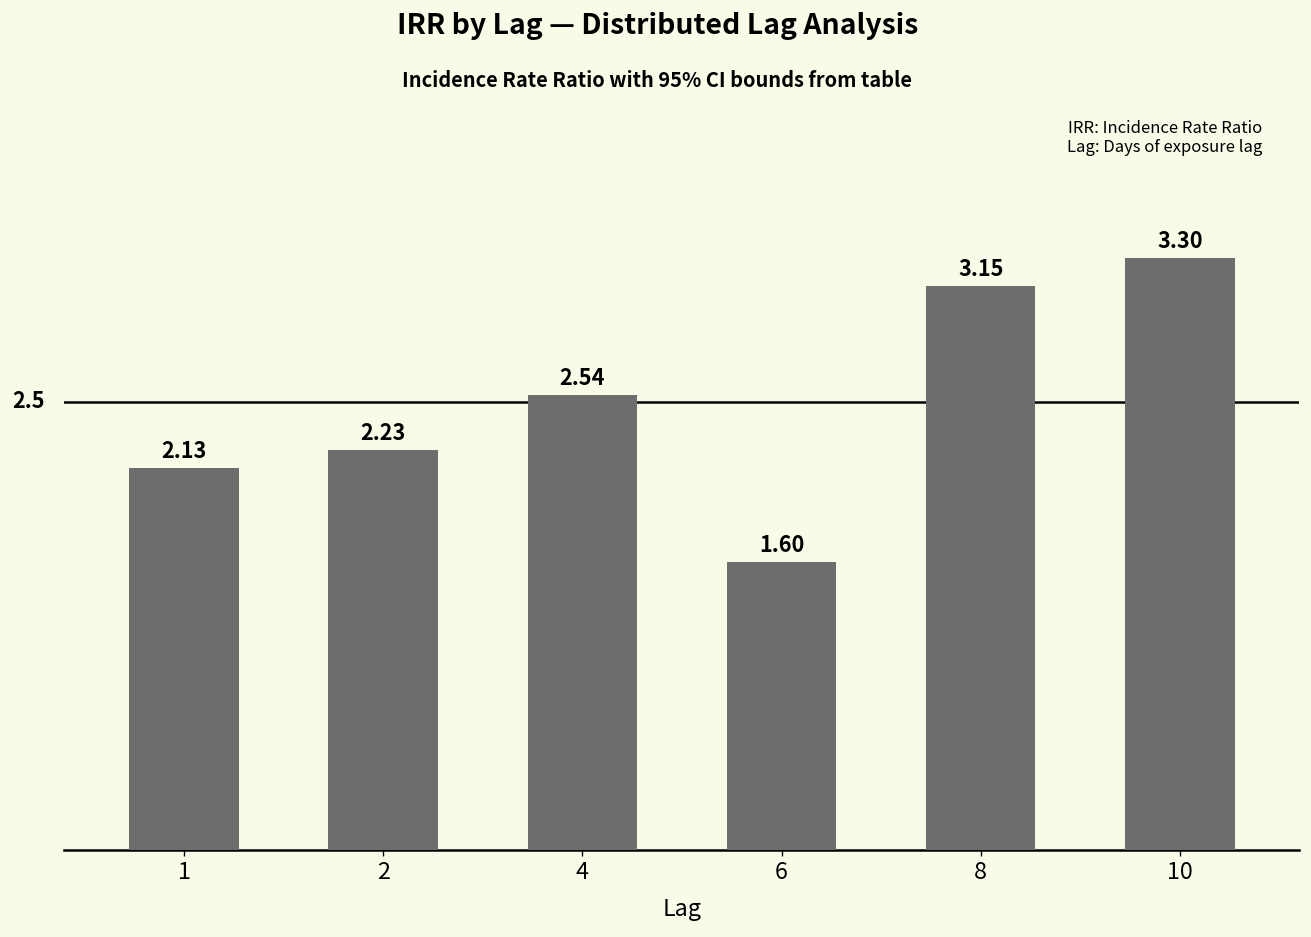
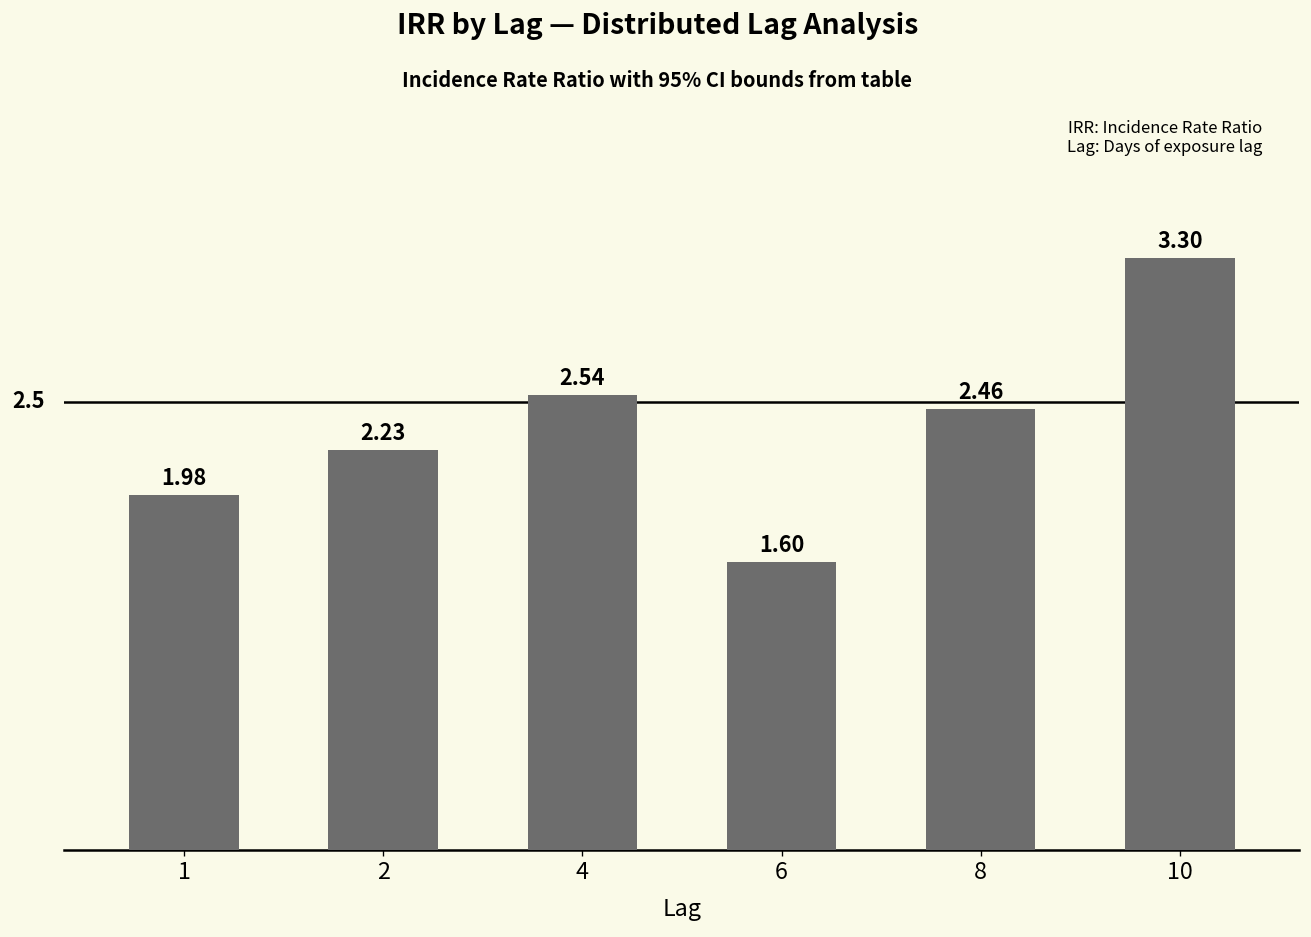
  {
-   "1": 2.13,
+   "1": 1.98,
    "2": 2.23,
    "4": 2.54,
    "6": 1.60,
-   "8": 3.15,
+   "8": 2.46,
    "10": 3.30
  }
